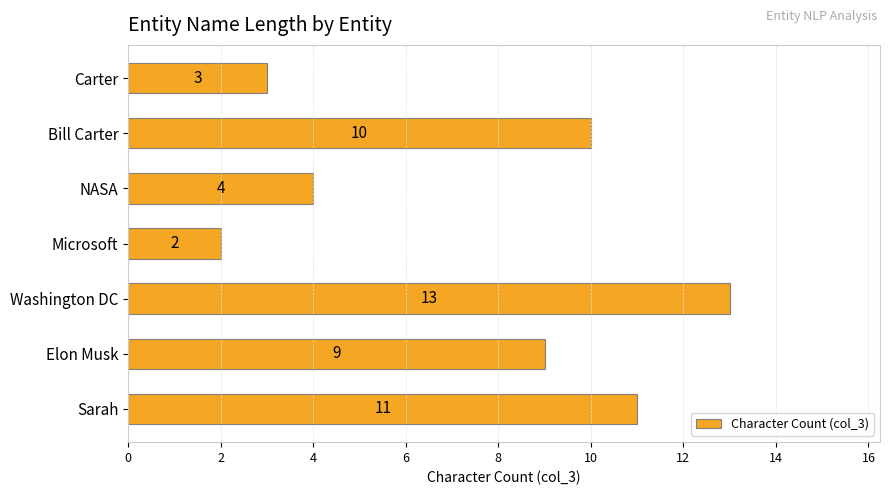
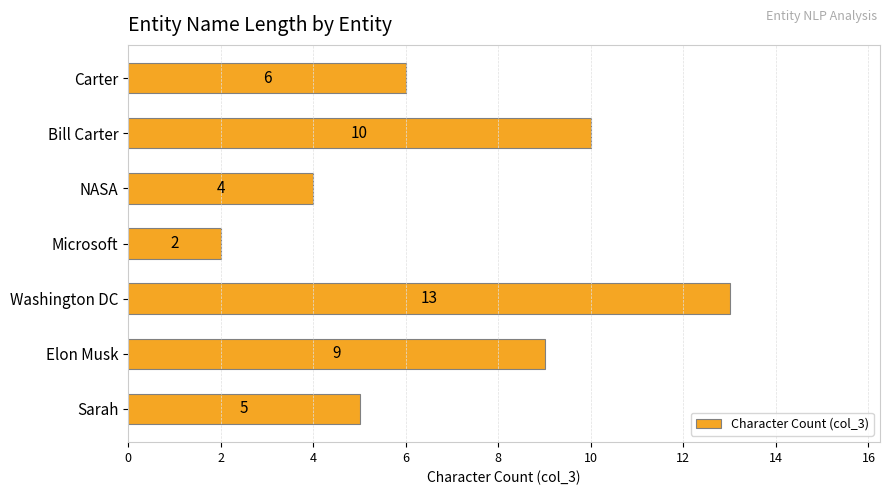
  {
-   "Carter": 3,
+   "Carter": 6,
    "Bill Carter": 10,
    "NASA": 4,
    "Microsoft": 2,
    "Washington DC": 13,
    "Elon Musk": 9,
-   "Sarah": 11
+   "Sarah": 5
  }
